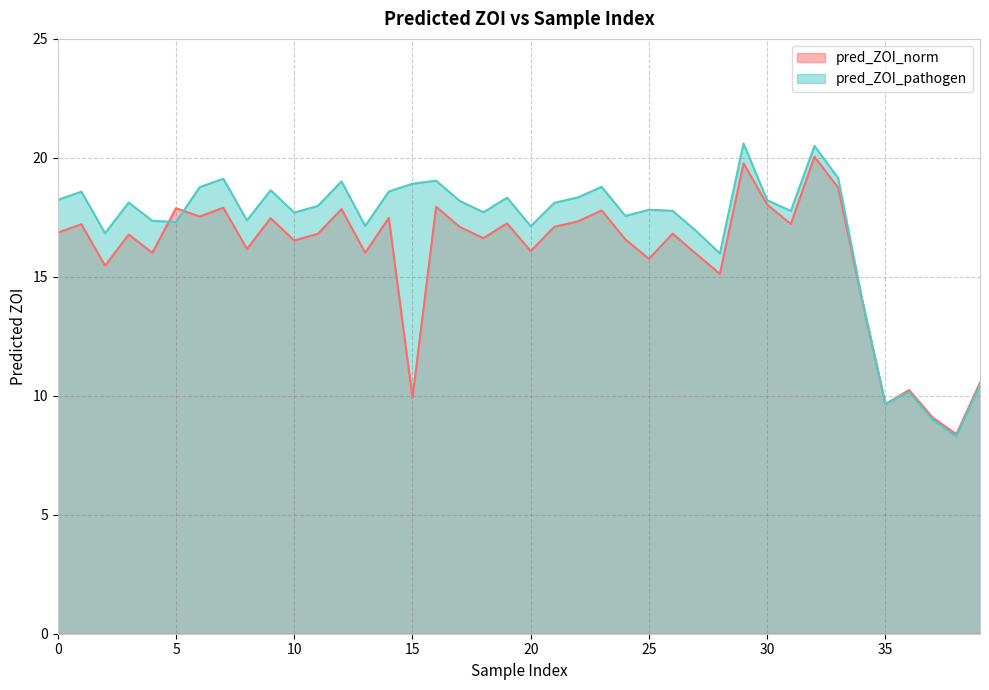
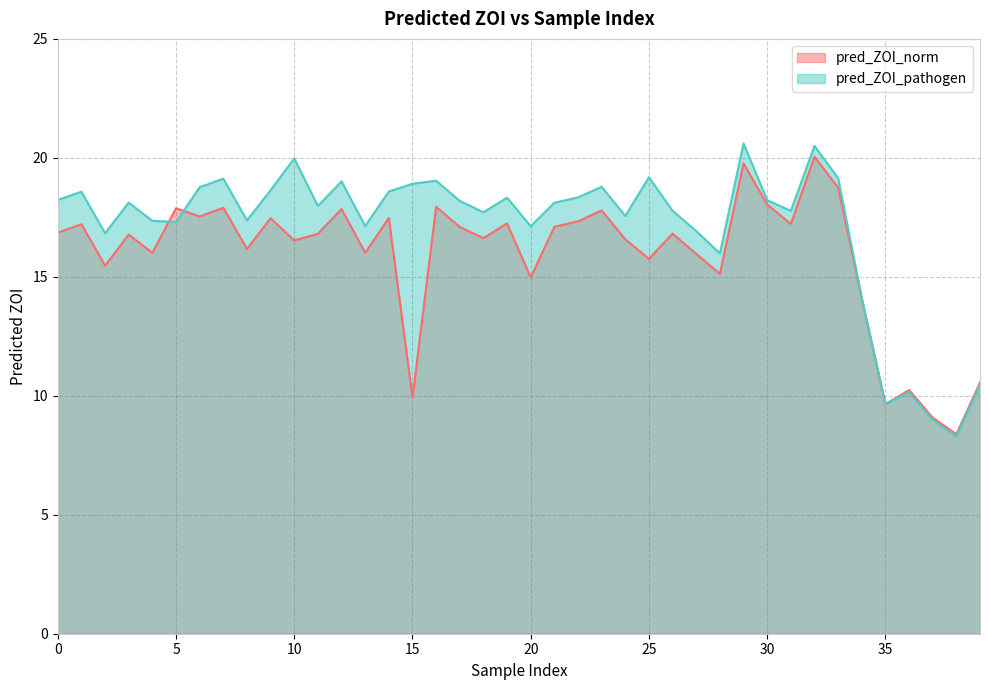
  {
    "pred_ZOI_norm": {
      "0": 16.9,
      "5": 17.9,
      "10": 16.5,
      "15": 9.9,
-     "20": 16.1,
+     "20": 15.0,
      "25": 15.8,
      "30": 18.0
    },
    "pred_ZOI_pathogen": {
      "0": 18.2,
      "5": 17.3,
-     "10": 17.7,
+     "10": 20.0,
      "15": 18.9,
      "20": 17.1,
-     "25": 17.8,
+     "25": 19.2,
      "30": 18.2
    }
  }
